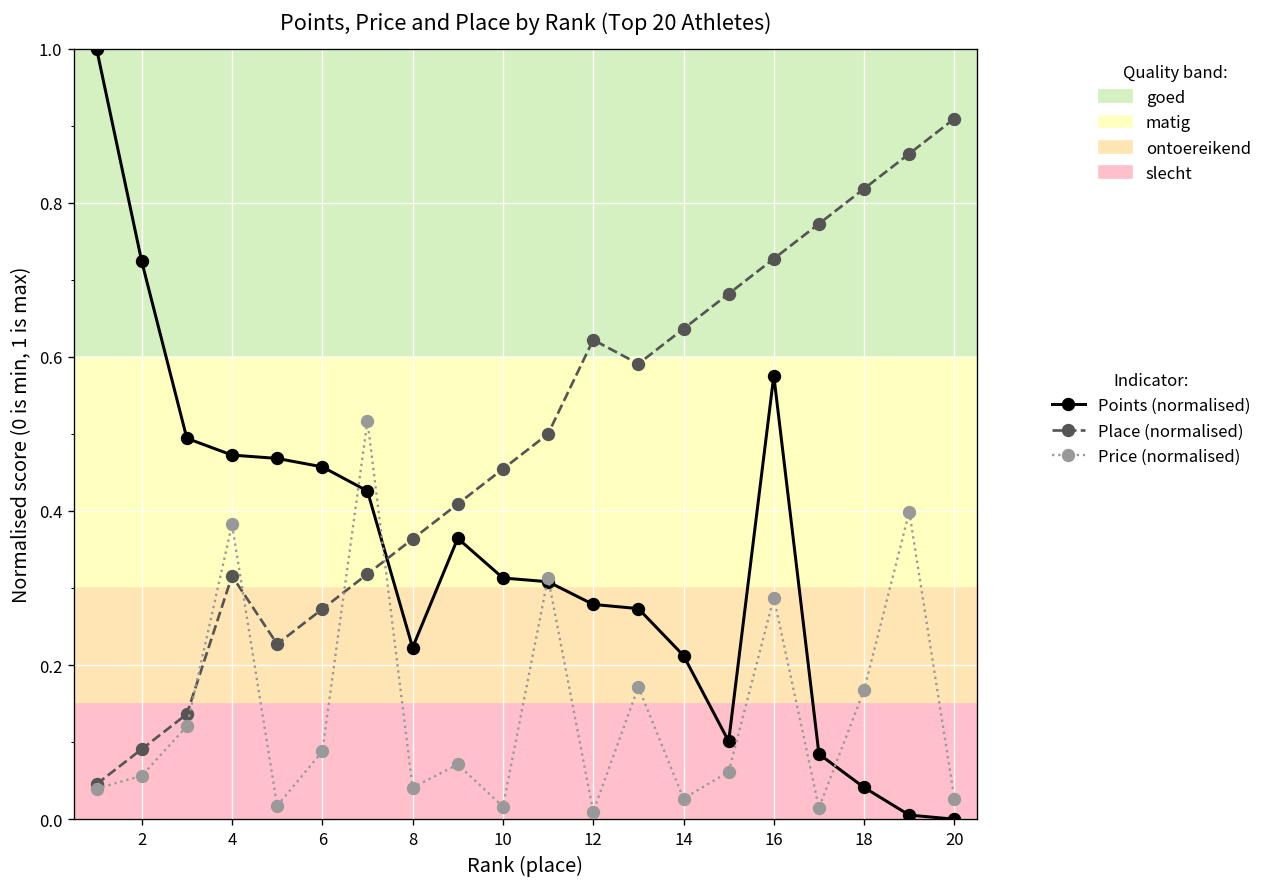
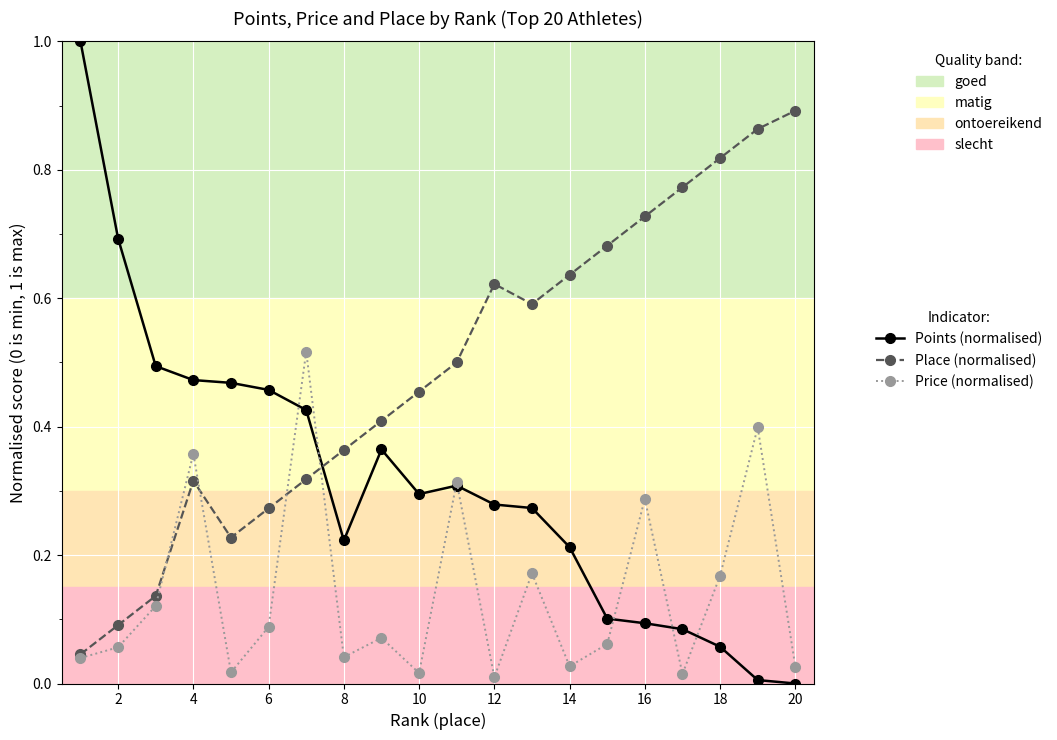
  {
    "Points (normalised)": {
-     "2": 0.72,
+     "2": 0.69,
      "4": 0.47,
      "6": 0.46,
      "8": 0.22,
-     "10": 0.31,
+     "10": 0.29,
      "12": 0.28,
      "14": 0.21,
-     "16": 0.58,
-     "18": 0.04,
+     "16": 0.09,
+     "18": 0.06,
      "20": 0.00
    },
    "Place (normalised)": {
      "2": 0.09,
      "4": 0.32,
      "6": 0.27,
      "8": 0.36,
      "10": 0.45,
      "12": 0.62,
      "14": 0.64,
      "16": 0.73,
      "18": 0.82,
-     "20": 0.91
+     "20": 0.89
    },
    "Price (normalised)": {
      "2": 0.06,
-     "4": 0.38,
+     "4": 0.36,
      "6": 0.09,
      "8": 0.04,
      "10": 0.02,
      "12": 0.01,
      "14": 0.03,
      "16": 0.29,
      "18": 0.17,
      "20": 0.03
    }
  }
